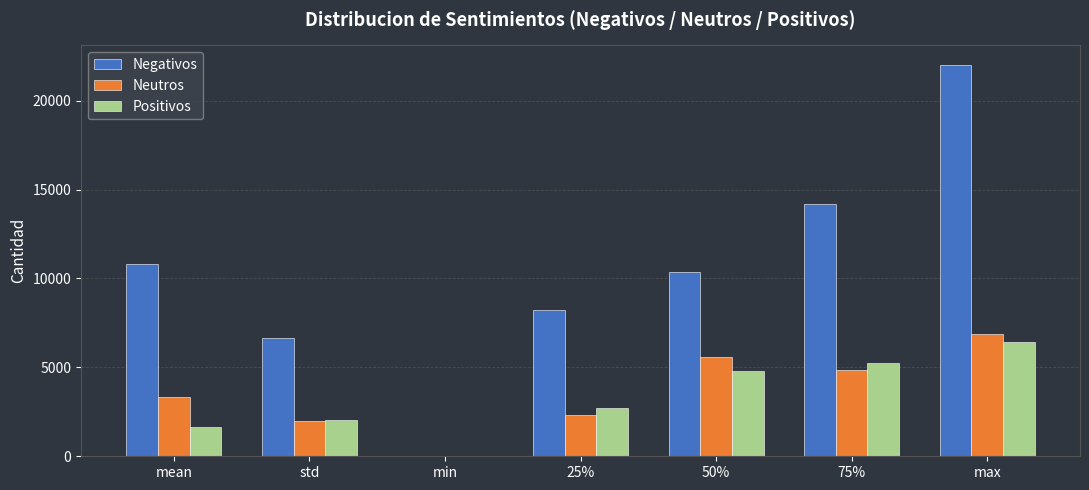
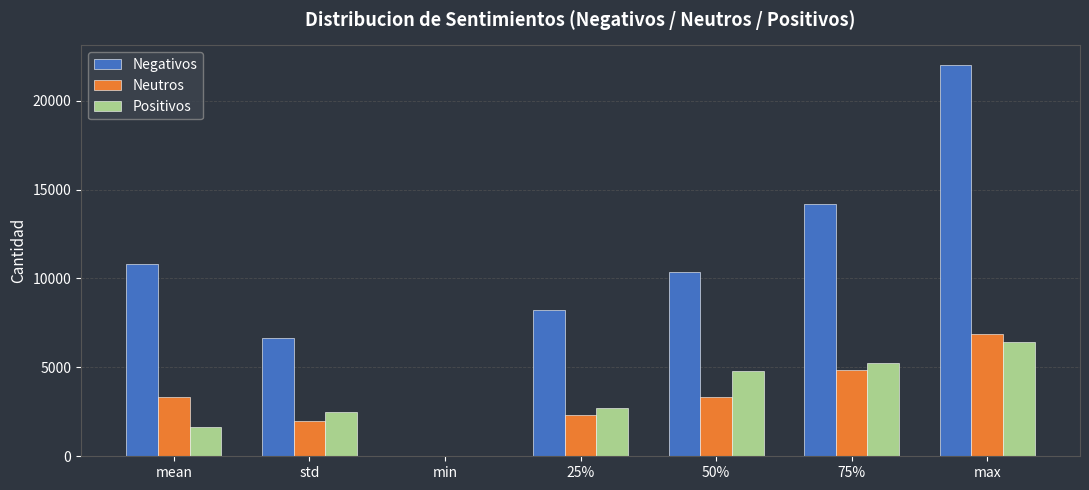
  {
    "Negativos": {
      "mean": 10800,
      "std": 6700,
      "25%": 8200,
      "50%": 10400,
      "75%": 14200,
      "max": 22000
    },
    "Neutros": {
      "mean": 3300,
      "std": 2000,
      "25%": 2300,
-     "50%": 5600,
+     "50%": 3300,
      "75%": 4800,
      "max": 6900
    },
    "Positivos": {
      "mean": 1600,
-     "std": 2000,
+     "std": 2500,
      "25%": 2700,
      "50%": 4800,
      "75%": 5200,
      "max": 6400
    }
  }
